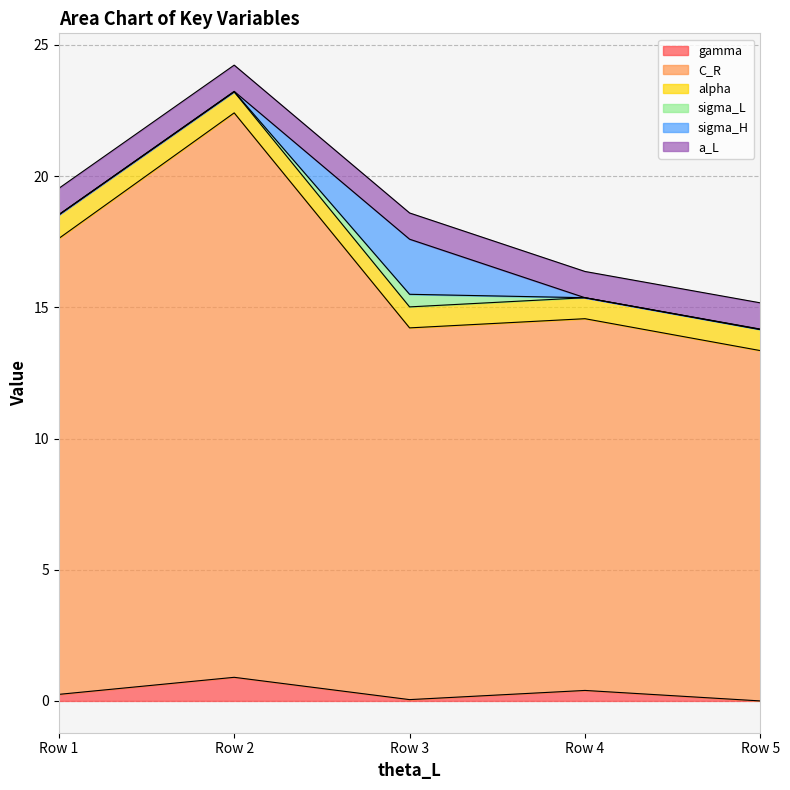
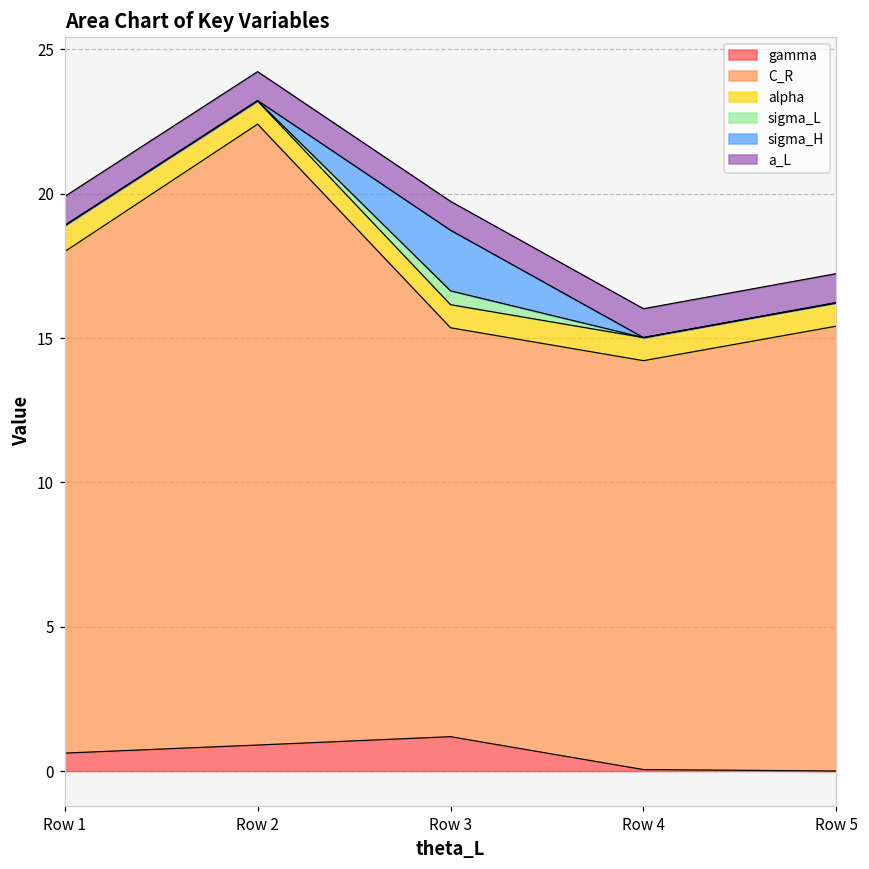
  {
    "gamma": {
-     "Row 1": 0.3,
+     "Row 1": 0.6,
      "Row 2": 0.9,
-     "Row 3": 0.1,
-     "Row 4": 0.4,
+     "Row 3": 1.2,
+     "Row 4": 0.1,
      "Row 5": 0.0
    },
    "C_R": {
      "Row 1": 17.4,
      "Row 2": 21.5,
      "Row 3": 14.2,
      "Row 4": 14.2,
-     "Row 5": 13.4
+     "Row 5": 15.4
    },
    "alpha": {
      "Row 3": 0.8
    },
    "sigma_L": {
      "Row 3": 0.5
    },
    "sigma_H": {
      "Row 3": 2.1
    },
    "a_L": {
      "Row 1": 1.0,
      "Row 2": 1.0,
      "Row 3": 1.0,
      "Row 4": 1.0,
      "Row 5": 1.0
    }
  }
